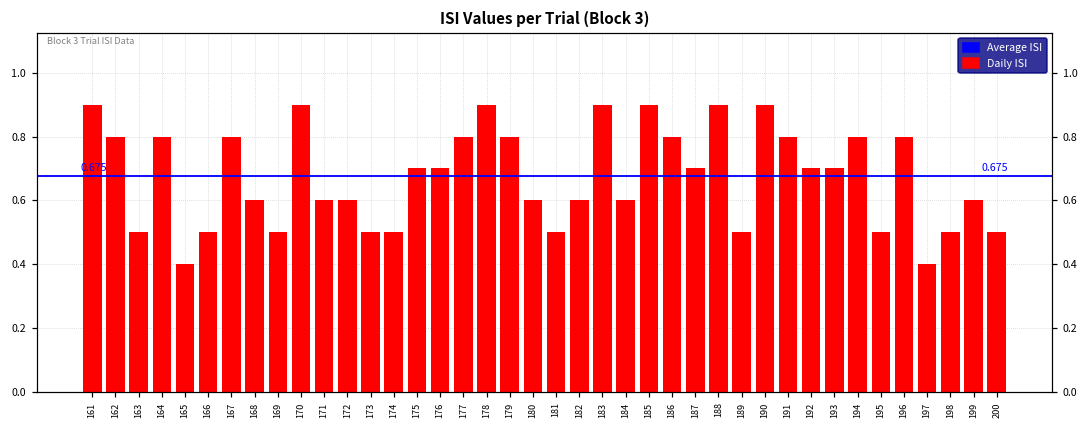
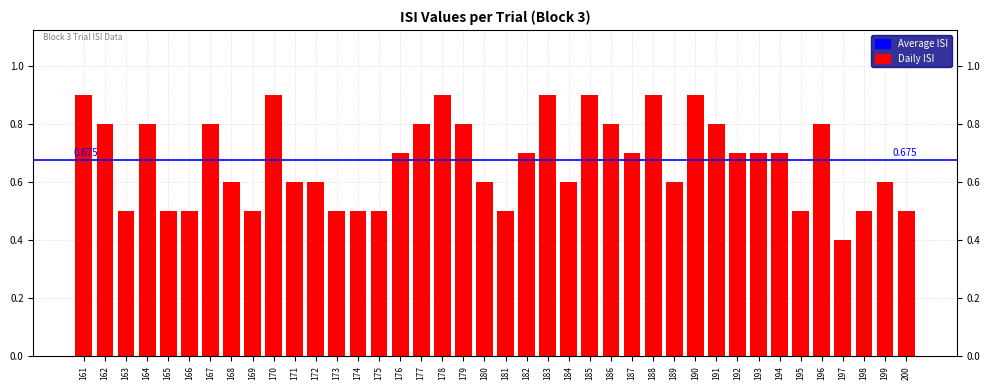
  {
    "162": 0.8,
    "163": 0.5,
    "164": 0.8,
-   "165": 0.4,
+   "165": 0.5,
    "166": 0.5,
    "167": 0.8,
    "168": 0.6,
    "169": 0.5,
    "170": 0.9,
    "171": 0.6,
    "172": 0.6,
    "173": 0.5,
    "174": 0.5,
-   "175": 0.7,
+   "175": 0.5,
    "176": 0.7,
    "177": 0.8,
    "178": 0.9,
    "179": 0.8,
    "180": 0.6,
    "181": 0.5,
-   "182": 0.6,
+   "182": 0.7,
    "183": 0.9,
    "184": 0.6,
    "185": 0.9,
    "186": 0.8,
    "187": 0.7,
    "188": 0.9,
-   "189": 0.5,
+   "189": 0.6,
    "190": 0.9,
    "191": 0.8,
    "192": 0.7,
    "193": 0.7,
-   "194": 0.8,
+   "194": 0.7,
    "195": 0.5,
    "196": 0.8,
    "197": 0.4,
    "198": 0.5,
    "199": 0.6,
    "200": 0.5
  }
